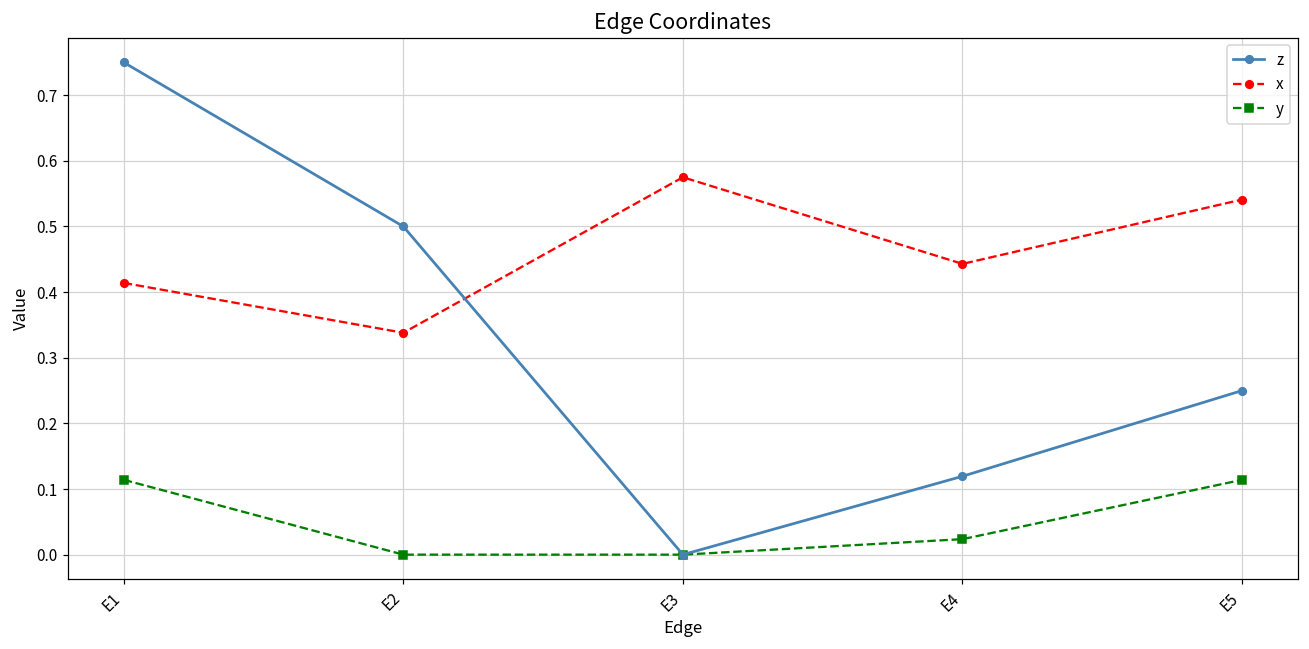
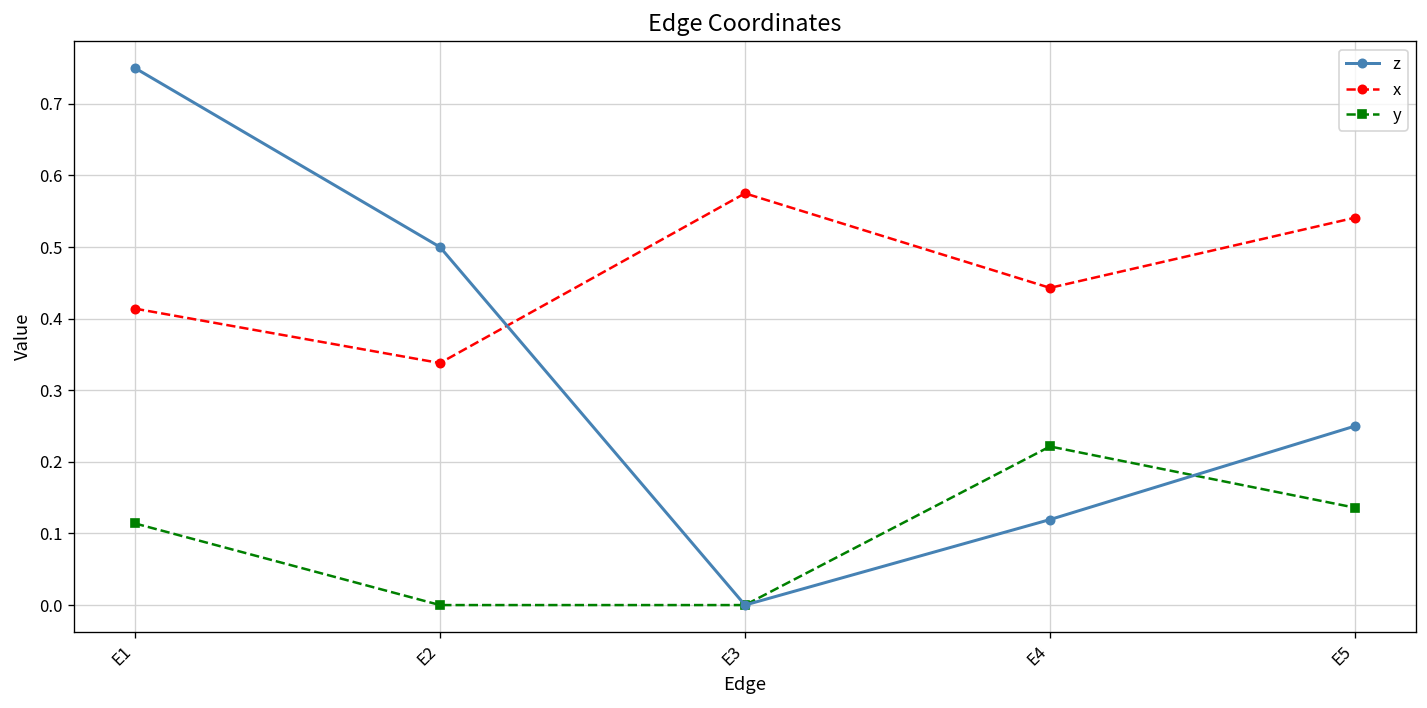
  {
    "z": {
      "E1": 0.75,
      "E2": 0.50,
      "E4": 0.12,
      "E5": 0.25
    },
    "x": {
      "E1": 0.41,
      "E2": 0.34,
      "E3": 0.58,
      "E4": 0.44,
      "E5": 0.54
    },
    "y": {
      "E1": 0.11,
      "E2": 0.00,
-     "E4": 0.02,
-     "E5": 0.11
+     "E4": 0.22,
+     "E5": 0.14
    }
  }
